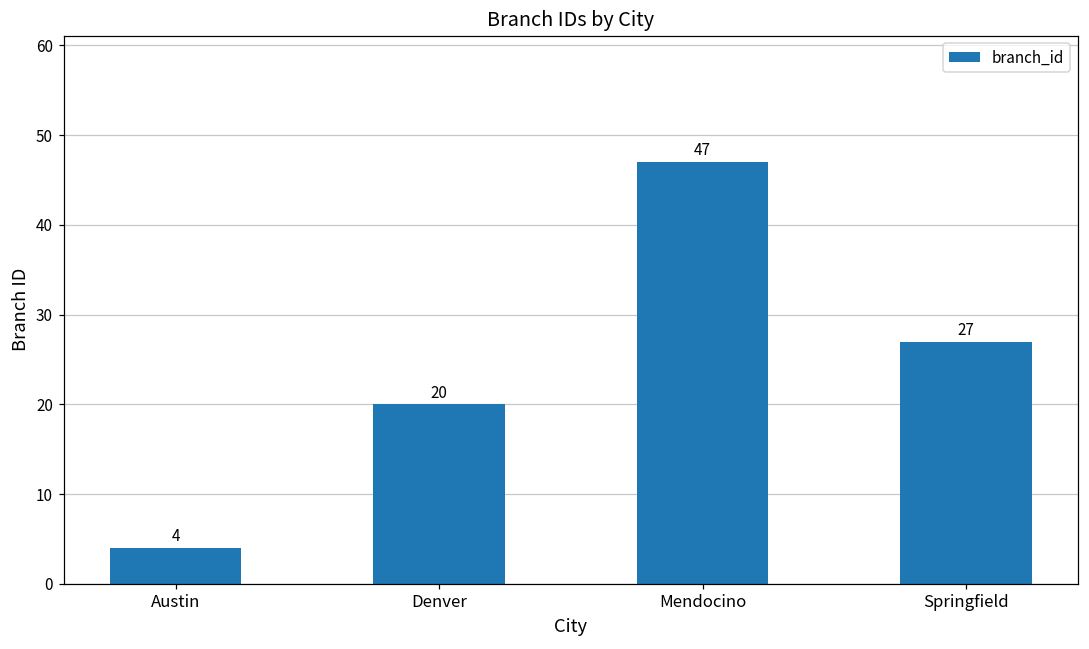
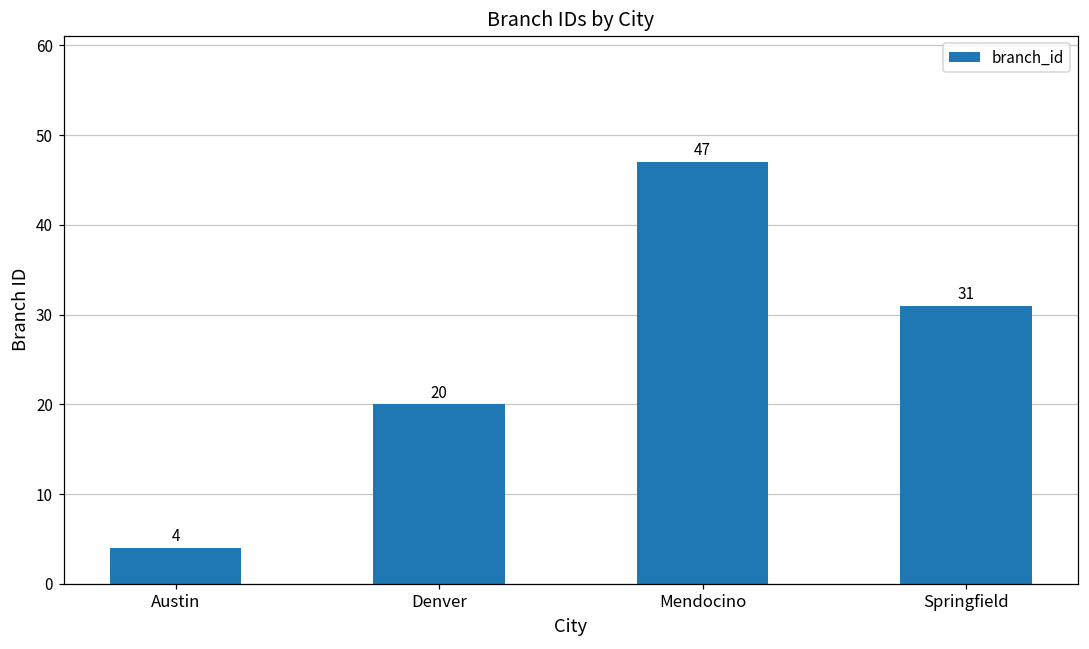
  {
    "Austin": 4,
    "Denver": 20,
    "Mendocino": 47,
-   "Springfield": 27
+   "Springfield": 31
  }
